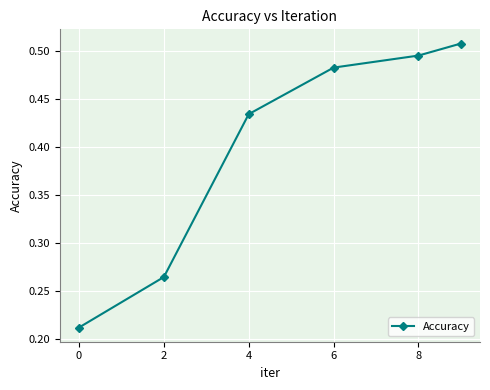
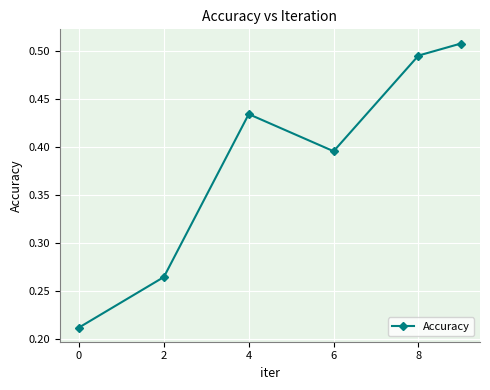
  {
    "0": 0.21,
    "2": 0.26,
    "4": 0.43,
-   "6": 0.48,
+   "6": 0.40,
    "8": 0.49
  }
